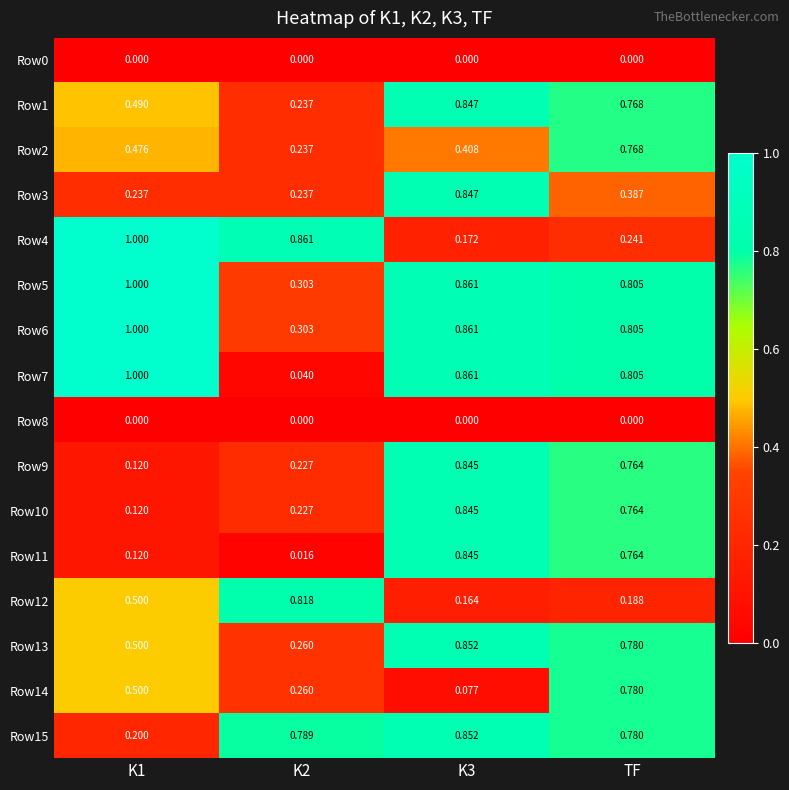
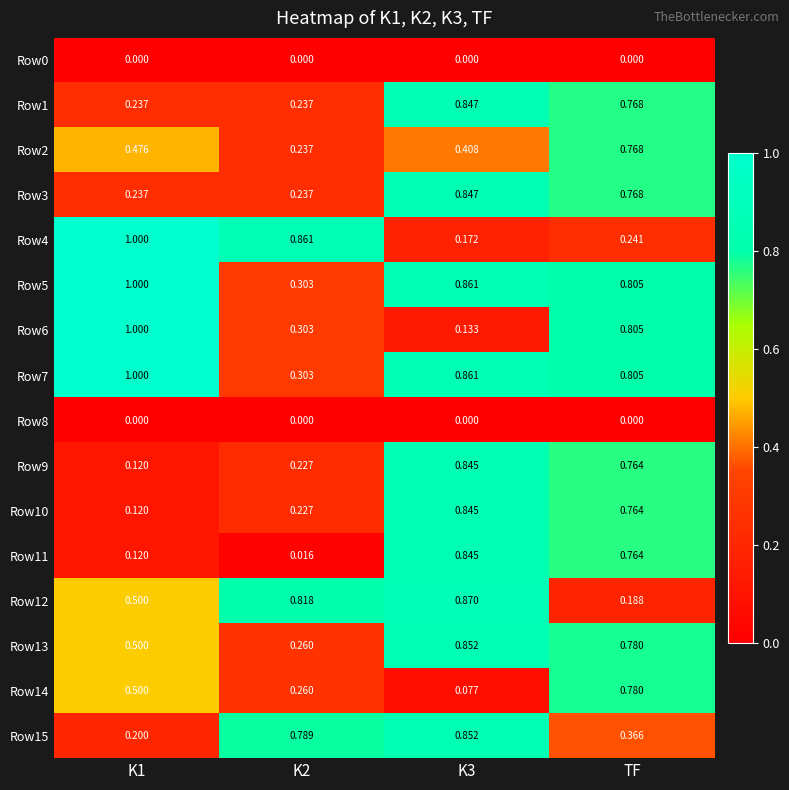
  {
    "Row0": {
      "K1": 0.000,
      "K2": 0.000,
      "K3": 0.000,
      "TF": 0.000
    },
    "Row1": {
-     "K1": 0.490,
+     "K1": 0.237,
      "K2": 0.237,
      "K3": 0.847,
      "TF": 0.768
    },
    "Row2": {
      "K1": 0.476,
      "K2": 0.237,
      "K3": 0.408,
      "TF": 0.768
    },
    "Row3": {
      "K1": 0.237,
      "K2": 0.237,
      "K3": 0.847,
-     "TF": 0.387
+     "TF": 0.768
    },
    "Row4": {
      "K1": 1.000,
      "K2": 0.861,
      "K3": 0.172,
      "TF": 0.241
    },
    "Row5": {
      "K1": 1.000,
      "K2": 0.303,
      "K3": 0.861,
      "TF": 0.805
    },
    "Row6": {
      "K1": 1.000,
      "K2": 0.303,
-     "K3": 0.861,
+     "K3": 0.133,
      "TF": 0.805
    },
    "Row7": {
      "K1": 1.000,
-     "K2": 0.040,
+     "K2": 0.303,
      "K3": 0.861,
      "TF": 0.805
    },
    "Row8": {
      "K1": 0.000,
      "K2": 0.000,
      "K3": 0.000,
      "TF": 0.000
    },
    "Row9": {
      "K1": 0.120,
      "K2": 0.227,
      "K3": 0.845,
      "TF": 0.764
    },
    "Row10": {
      "K1": 0.120,
      "K2": 0.227,
      "K3": 0.845,
      "TF": 0.764
    },
    "Row11": {
      "K1": 0.120,
      "K2": 0.016,
      "K3": 0.845,
      "TF": 0.764
    },
    "Row12": {
      "K1": 0.500,
      "K2": 0.818,
-     "K3": 0.164,
+     "K3": 0.870,
      "TF": 0.188
    },
    "Row13": {
      "K1": 0.500,
      "K2": 0.260,
      "K3": 0.852,
      "TF": 0.780
    },
    "Row14": {
      "K1": 0.500,
      "K2": 0.260,
      "K3": 0.077,
      "TF": 0.780
    },
    "Row15": {
      "K1": 0.200,
      "K2": 0.789,
      "K3": 0.852,
-     "TF": 0.780
+     "TF": 0.366
    }
  }
